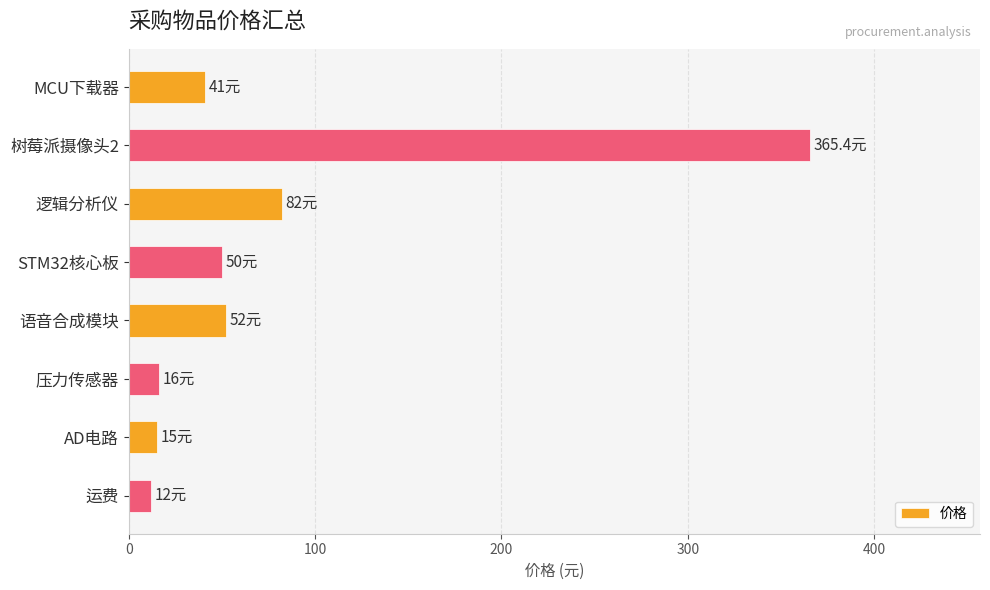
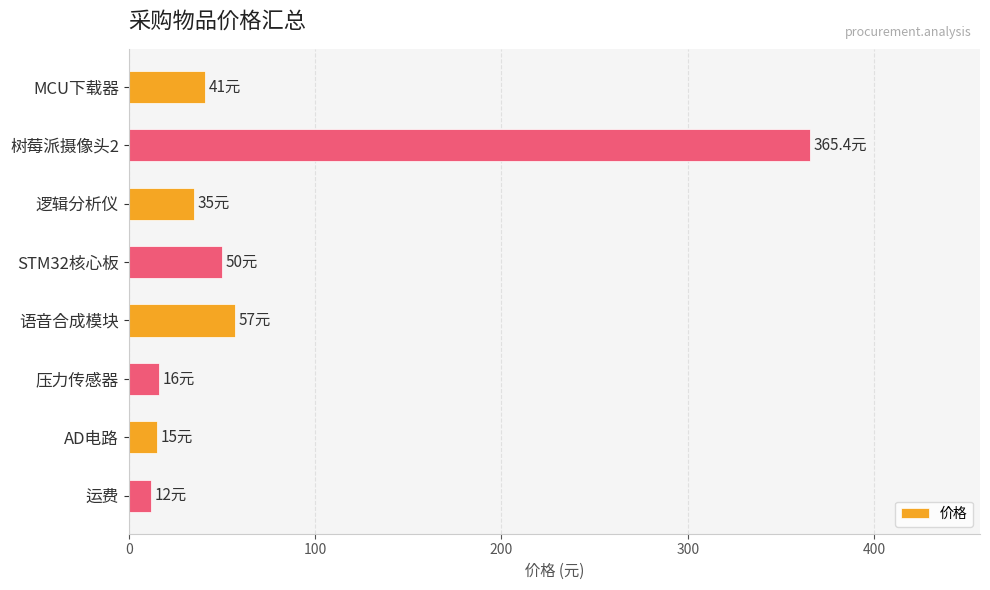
  {
    "MCU下载器": "41元",
    "树莓派摄像头2": "365.4元",
-   "逻辑分析仪": "82元",
+   "逻辑分析仪": "35元",
    "STM32核心板": "50元",
-   "语音合成模块": "52元",
+   "语音合成模块": "57元",
    "压力传感器": "16元",
    "AD电路": "15元",
    "运费": "12元"
  }
